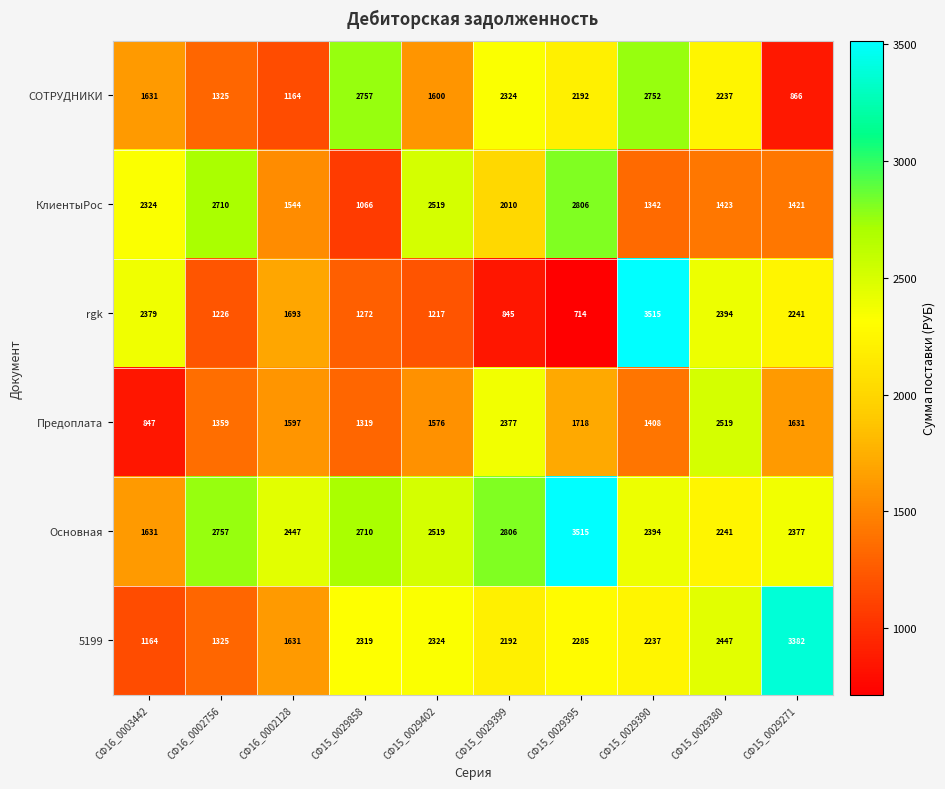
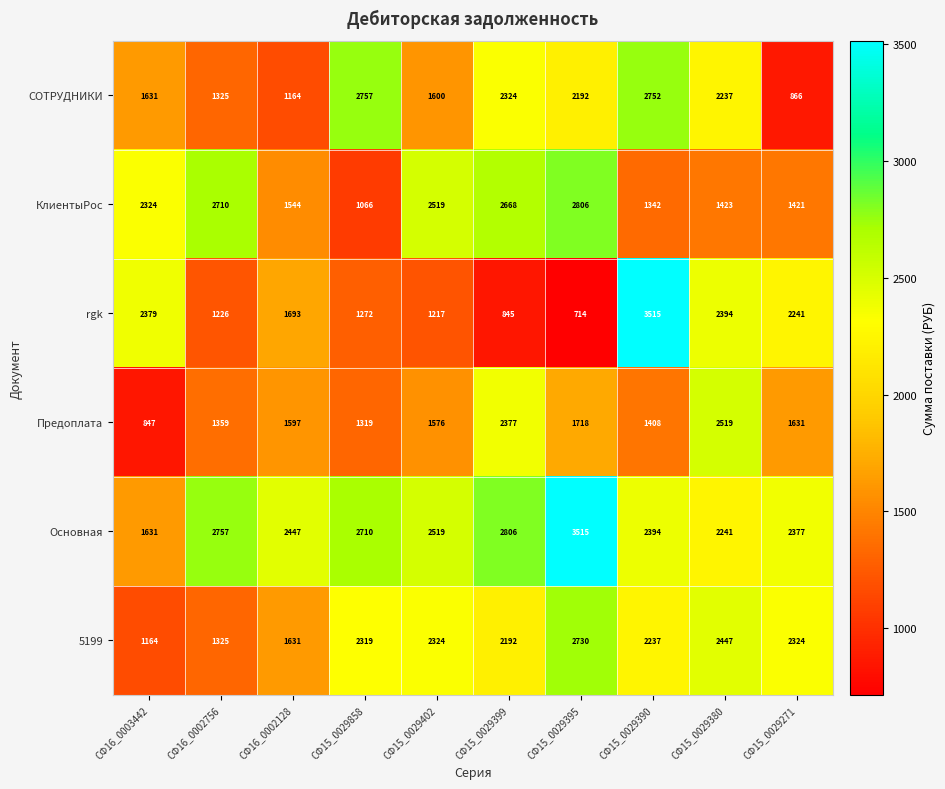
  {
    "СОТРУДНИКИ": {
      "СФ16_0003442": 1631,
      "СФ16_0002756": 1325,
      "СФ16_0002128": 1164,
      "СФ15_0029858": 2757,
      "СФ15_0029402": 1600,
      "СФ15_0029399": 2324,
      "СФ15_0029395": 2192,
      "СФ15_0029390": 2752,
      "СФ15_0029380": 2237,
      "СФ15_0029271": 866
    },
    "КлиентыРос": {
      "СФ16_0003442": 2324,
      "СФ16_0002756": 2710,
      "СФ16_0002128": 1544,
      "СФ15_0029858": 1066,
      "СФ15_0029402": 2519,
-     "СФ15_0029399": 2010,
+     "СФ15_0029399": 2668,
      "СФ15_0029395": 2806,
      "СФ15_0029390": 1342,
      "СФ15_0029380": 1423,
      "СФ15_0029271": 1421
    },
    "rgk": {
      "СФ16_0003442": 2379,
      "СФ16_0002756": 1226,
      "СФ16_0002128": 1693,
      "СФ15_0029858": 1272,
      "СФ15_0029402": 1217,
      "СФ15_0029399": 845,
      "СФ15_0029395": 714,
      "СФ15_0029390": 3515,
      "СФ15_0029380": 2394,
      "СФ15_0029271": 2241
    },
    "Предоплата": {
      "СФ16_0003442": 847,
      "СФ16_0002756": 1359,
      "СФ16_0002128": 1597,
      "СФ15_0029858": 1319,
      "СФ15_0029402": 1576,
      "СФ15_0029399": 2377,
      "СФ15_0029395": 1718,
      "СФ15_0029390": 1408,
      "СФ15_0029380": 2519,
      "СФ15_0029271": 1631
    },
    "Основная": {
      "СФ16_0003442": 1631,
      "СФ16_0002756": 2757,
      "СФ16_0002128": 2447,
      "СФ15_0029858": 2710,
      "СФ15_0029402": 2519,
      "СФ15_0029399": 2806,
      "СФ15_0029395": 3515,
      "СФ15_0029390": 2394,
      "СФ15_0029380": 2241,
      "СФ15_0029271": 2377
    },
    "5199": {
      "СФ16_0003442": 1164,
      "СФ16_0002756": 1325,
      "СФ16_0002128": 1631,
      "СФ15_0029858": 2319,
      "СФ15_0029402": 2324,
      "СФ15_0029399": 2192,
-     "СФ15_0029395": 2285,
+     "СФ15_0029395": 2730,
      "СФ15_0029390": 2237,
      "СФ15_0029380": 2447,
-     "СФ15_0029271": 3382
+     "СФ15_0029271": 2324
    }
  }
